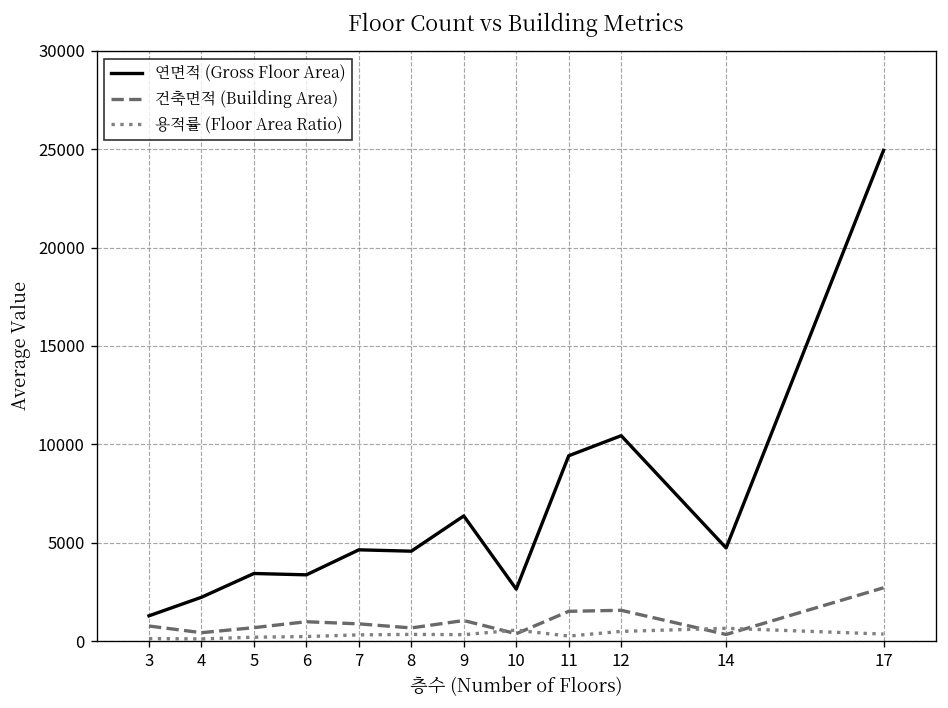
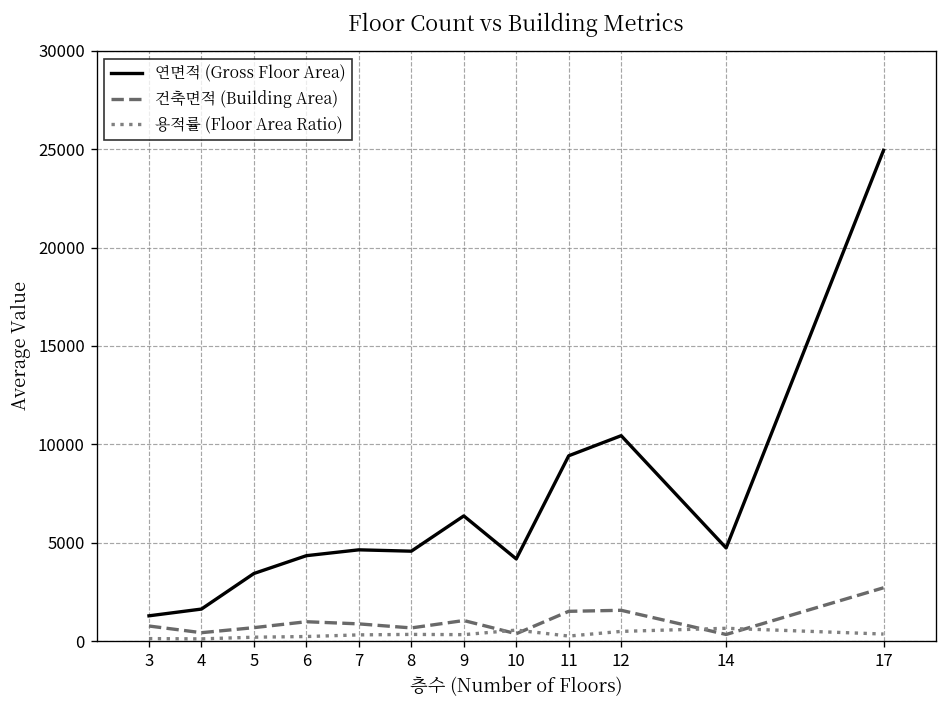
  {
    "연면적 (Gross Floor Area)": {
      "3": 1300,
-     "4": 2200,
+     "4": 1600,
      "5": 3400,
-     "6": 3400,
+     "6": 4300,
      "7": 4600,
      "8": 4600,
      "9": 6400,
-     "10": 2600,
+     "10": 4200,
      "11": 9400,
      "12": 10400,
      "14": 4700,
      "17": 24900
    }
  }
